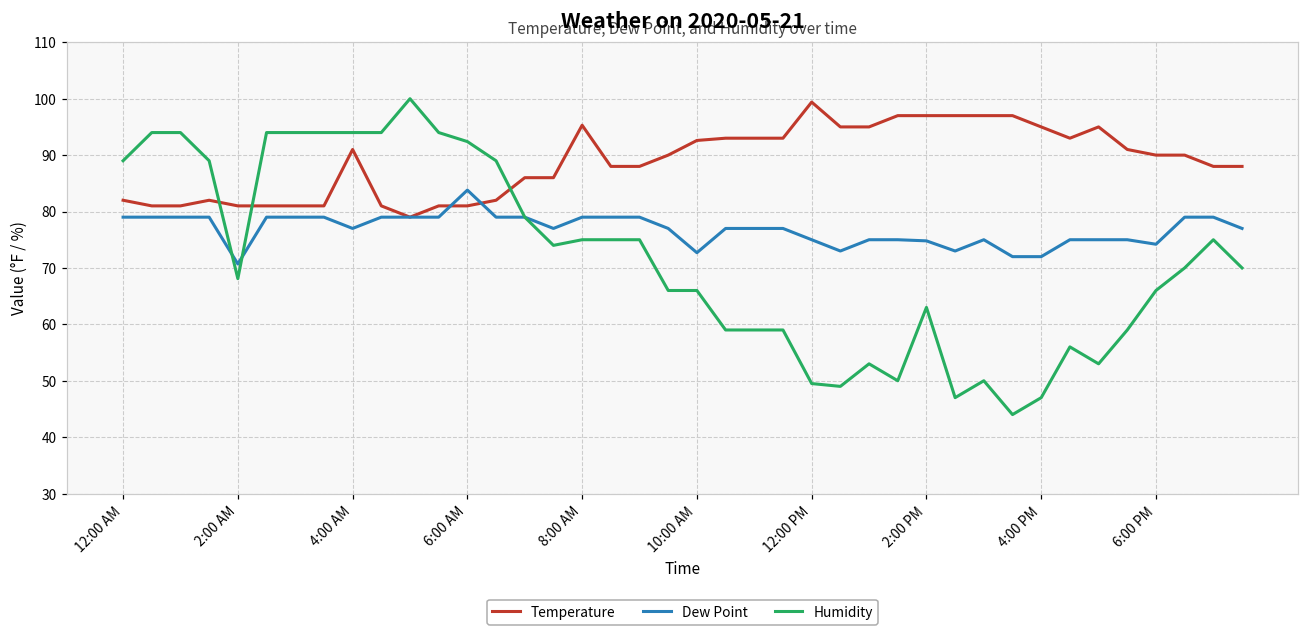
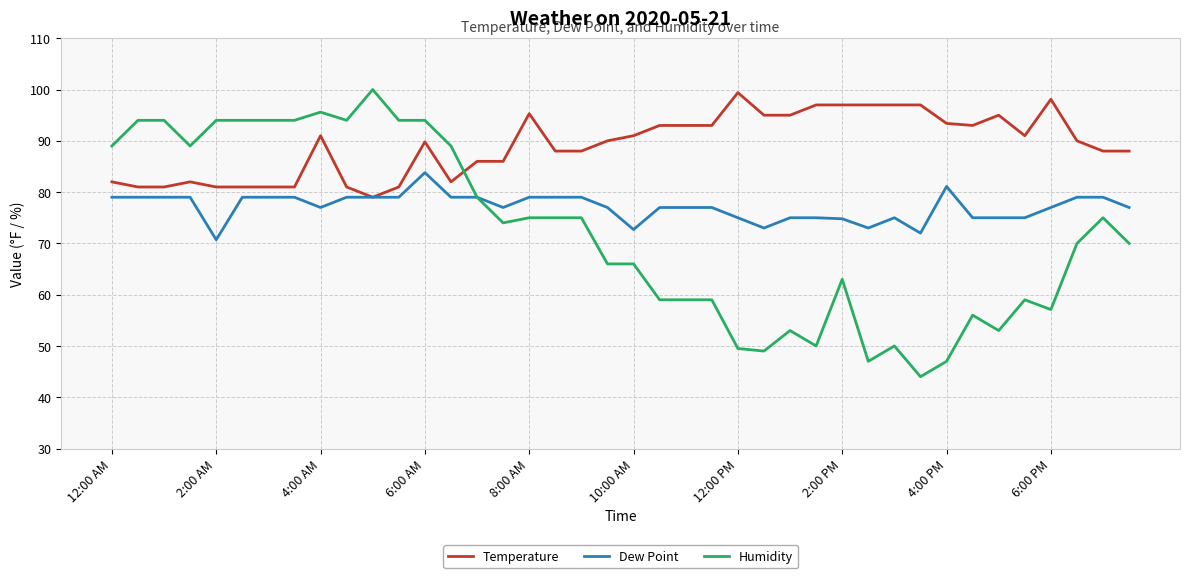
  {
    "Temperature": {
      "12:00 AM": 82,
      "2:00 AM": 81,
      "4:00 AM": 91,
-     "6:00 AM": 81,
+     "6:00 AM": 90,
      "8:00 AM": 95,
-     "10:00 AM": 93,
+     "10:00 AM": 91,
      "12:00 PM": 99,
      "2:00 PM": 97,
-     "4:00 PM": 95,
-     "6:00 PM": 90
+     "4:00 PM": 93,
+     "6:00 PM": 98
    },
    "Dew Point": {
      "12:00 AM": 79,
      "2:00 AM": 71,
      "4:00 AM": 77,
      "6:00 AM": 84,
      "8:00 AM": 79,
      "10:00 AM": 73,
      "12:00 PM": 75,
      "2:00 PM": 75,
-     "4:00 PM": 72,
-     "6:00 PM": 74
+     "4:00 PM": 81,
+     "6:00 PM": 77
    },
    "Humidity": {
      "12:00 AM": 89,
-     "2:00 AM": 68,
-     "4:00 AM": 94,
-     "6:00 AM": 92,
+     "2:00 AM": 94,
+     "4:00 AM": 96,
+     "6:00 AM": 94,
      "8:00 AM": 75,
      "10:00 AM": 66,
      "12:00 PM": 50,
      "2:00 PM": 63,
      "4:00 PM": 47,
-     "6:00 PM": 66
+     "6:00 PM": 57
    }
  }
